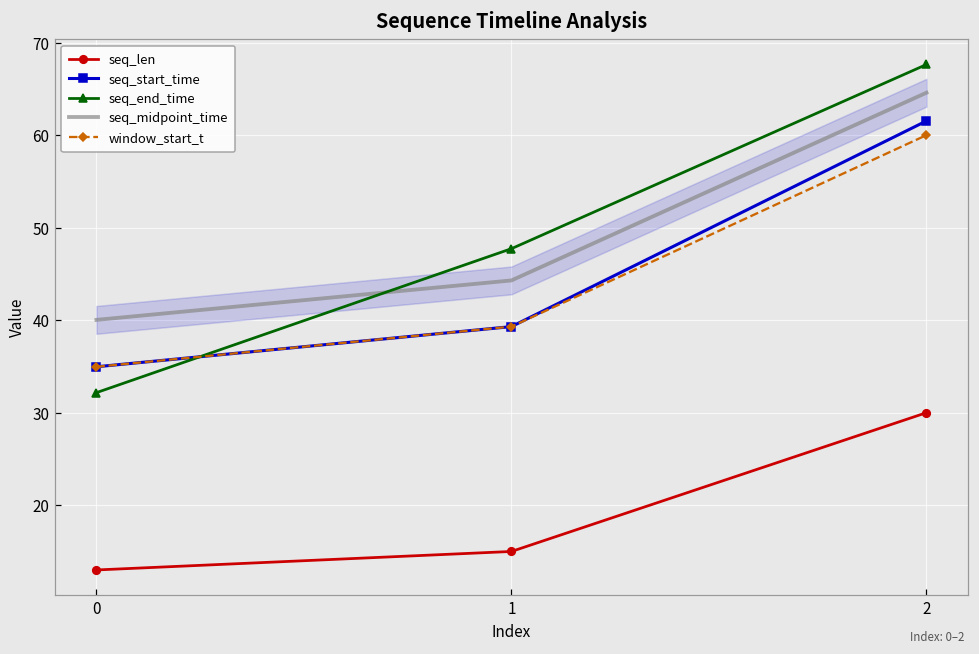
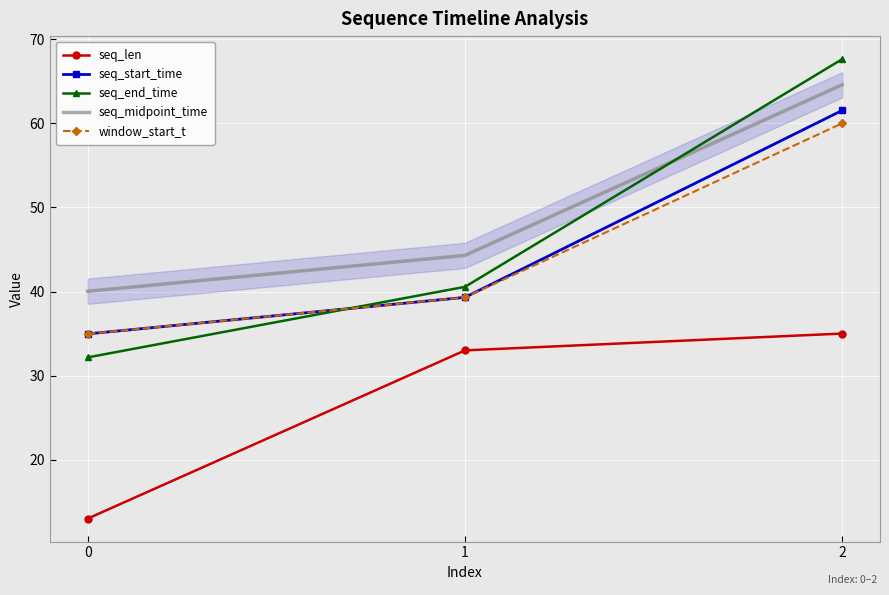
  {
    "seq_len": {
      "0": 13,
-     "1": 15,
-     "2": 30
+     "1": 33,
+     "2": 35
    },
    "seq_end_time": {
      "0": 32,
-     "1": 48,
+     "1": 41,
      "2": 68
    },
    "seq_midpoint_time": {
      "0": 40,
      "1": 44,
      "2": 65
    },
    "window_start_t": {
      "2": 60
    }
  }
